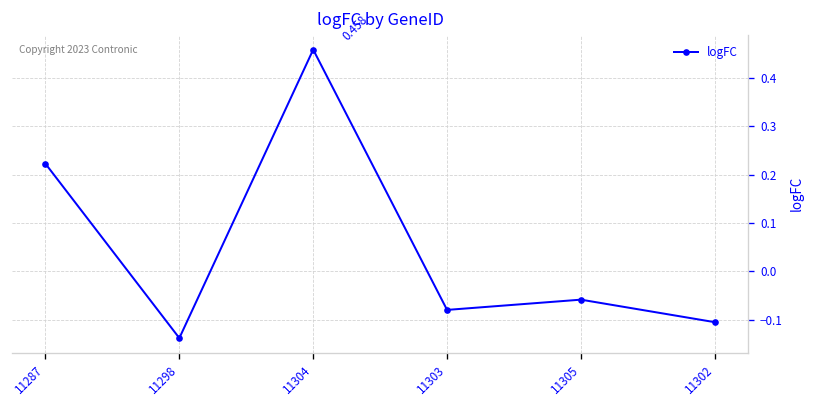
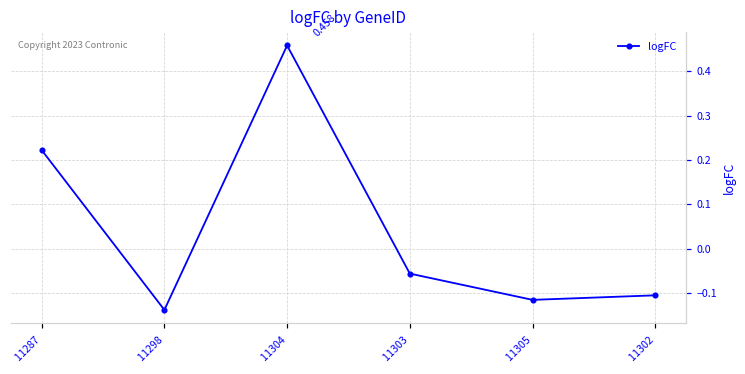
  {
    "11287": 0.22,
    "11298": -0.14,
-   "11303": -0.08,
-   "11305": -0.06,
+   "11303": -0.06,
+   "11305": -0.12,
    "11302": -0.11
  }
